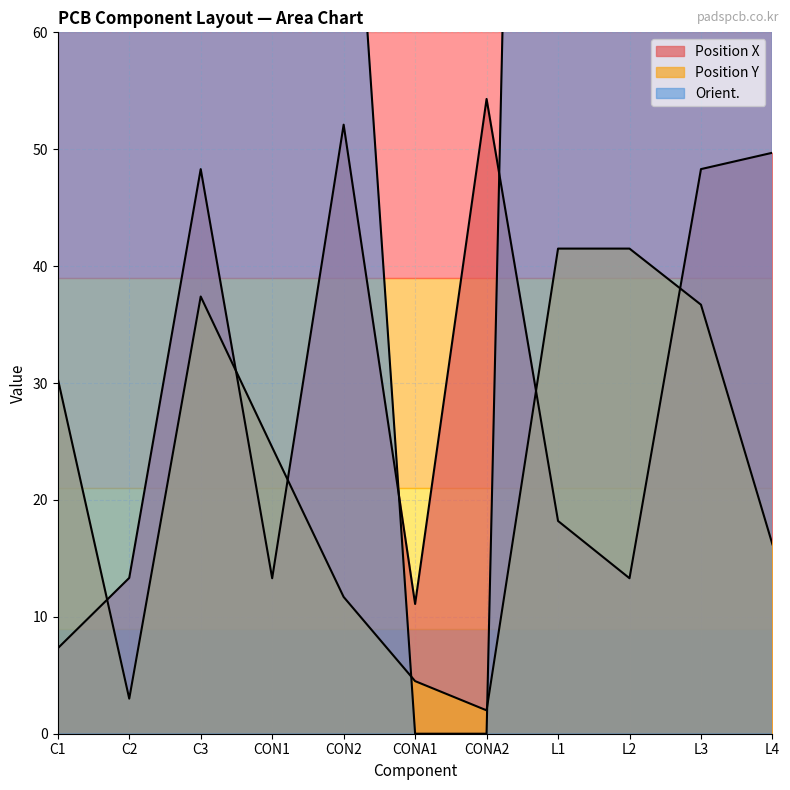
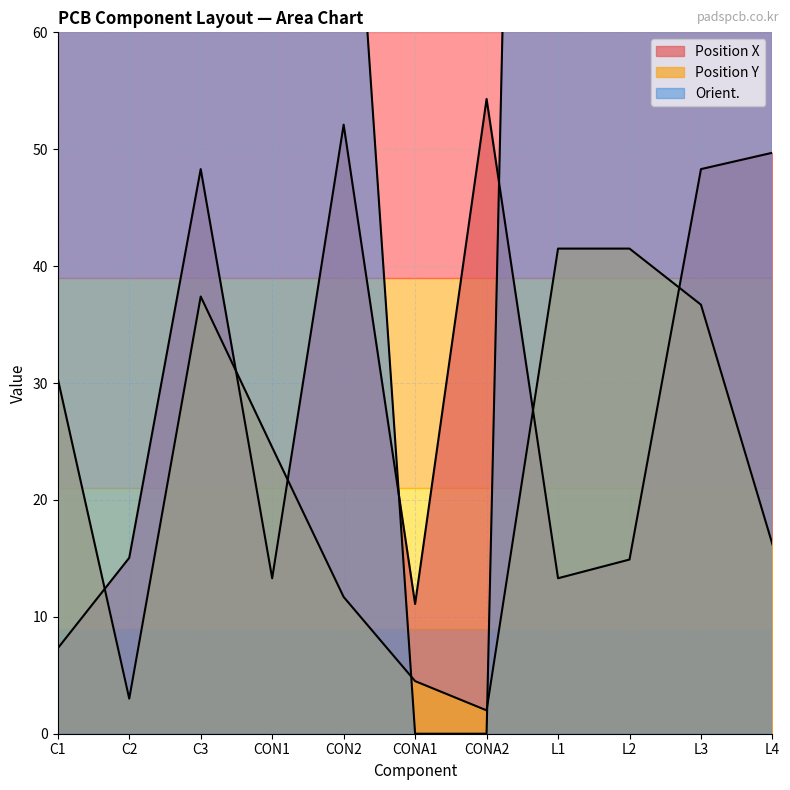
  {
    "Position X": {
      "C1": 7.3,
-     "C2": 13.3,
+     "C2": 15.1,
      "C3": 48.3,
      "CON1": 13.3,
      "CON2": 52.1,
      "CONA1": 11.1,
      "CONA2": 54.3,
-     "L1": 18.2,
-     "L2": 13.3,
+     "L1": 13.3,
+     "L2": 14.9,
      "L3": 48.3,
      "L4": 49.7
    },
    "Position Y": {
      "C1": 30.4,
      "C2": 3.0,
      "C3": 37.4,
      "CON1": 24.5,
      "CON2": 11.7,
      "CONA1": 4.5,
      "CONA2": 2.0,
      "L1": 41.5,
      "L2": 41.5,
      "L3": 36.7,
      "L4": 16.2
    },
    "Orient.": {
      "CONA1": 0.0,
      "CONA2": 0.0
    }
  }
